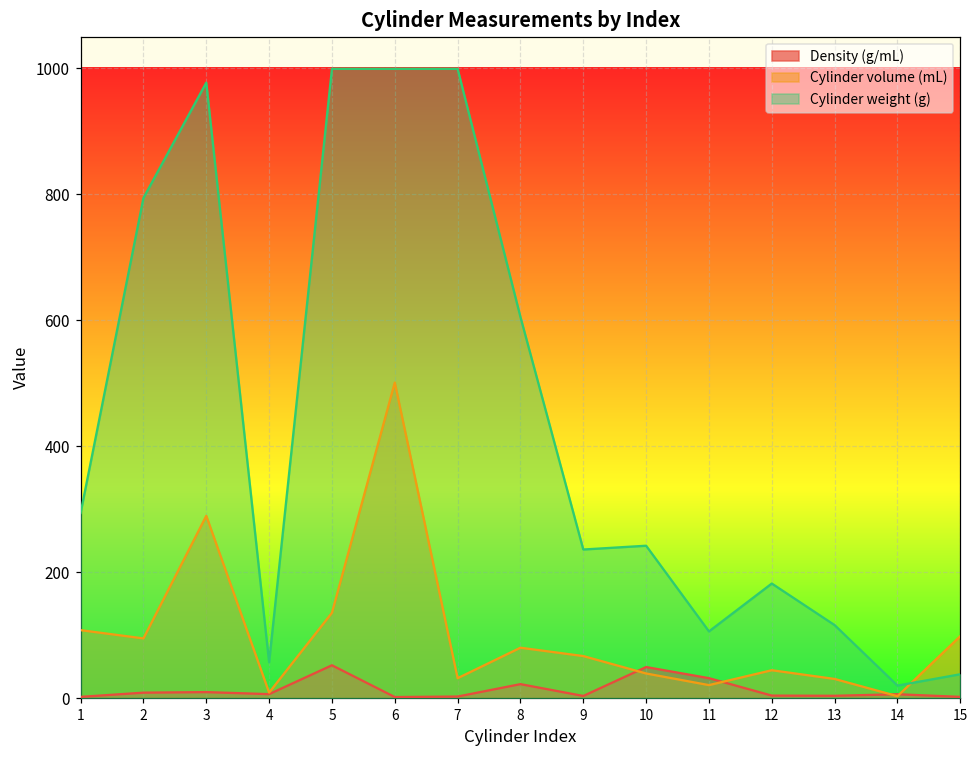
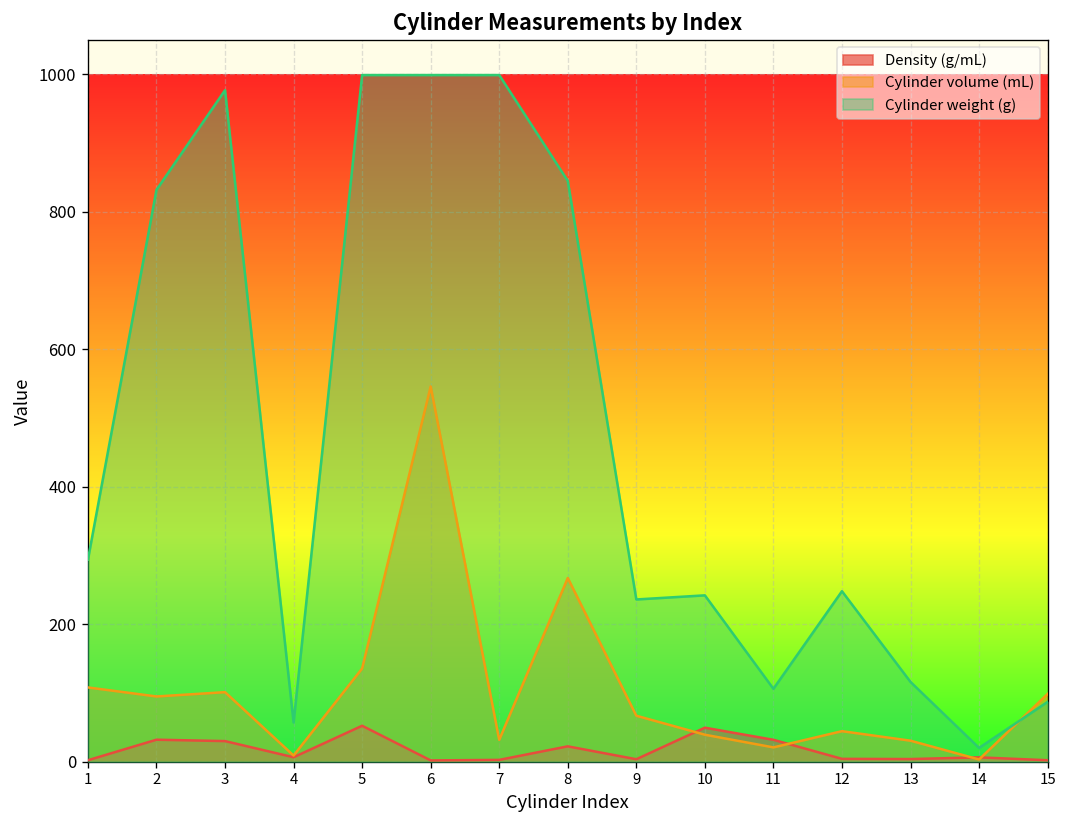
  {
    "Density (g/mL)": {
      "1": 0,
-     "2": 10,
-     "3": 10,
+     "2": 30,
+     "3": 30,
      "5": 50,
      "6": 0,
      "7": 0,
      "8": 20,
      "9": 0,
      "10": 50,
      "11": 30,
      "12": 0,
      "13": 0,
      "15": 0
    },
    "Cylinder volume (mL)": {
      "1": 110,
      "2": 90,
-     "3": 290,
+     "3": 100,
      "5": 140,
-     "6": 500,
+     "6": 550,
      "7": 30,
-     "8": 80,
+     "8": 270,
      "9": 70,
      "10": 40,
      "11": 20,
      "12": 40,
      "13": 30,
      "15": 100
    },
    "Cylinder weight (g)": {
      "1": 290,
-     "2": 790,
+     "2": 830,
      "3": 980,
      "4": 60,
      "5": 1000,
      "6": 1000,
      "7": 1000,
-     "8": 610,
+     "8": 850,
      "9": 240,
      "10": 240,
      "11": 110,
-     "12": 180,
+     "12": 250,
      "13": 120,
      "14": 20,
-     "15": 40
+     "15": 90
    }
  }
